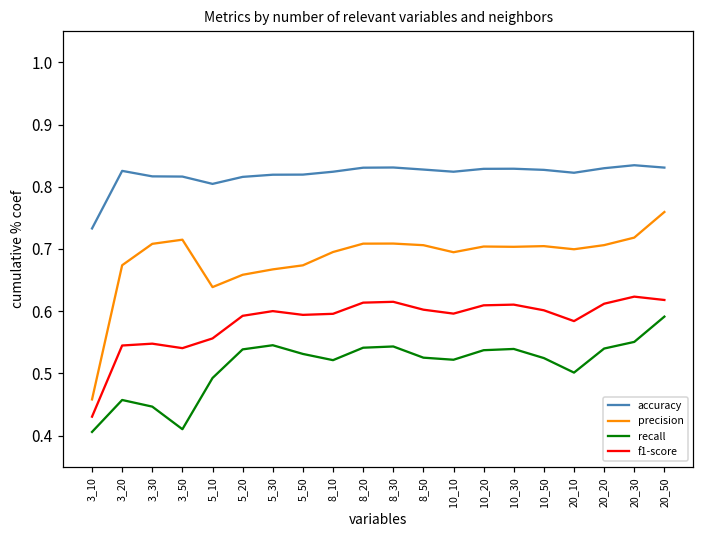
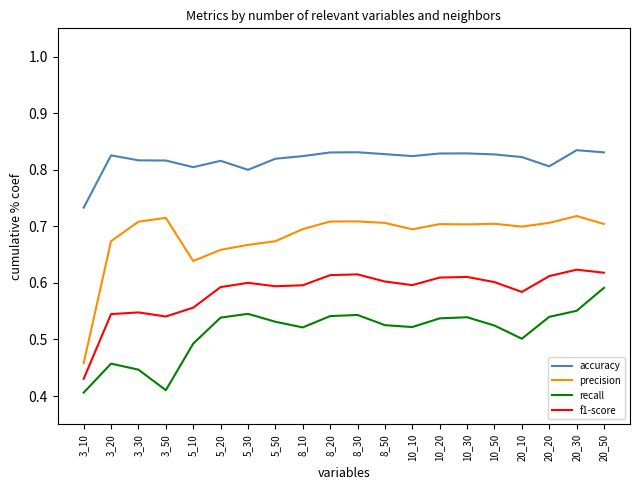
  {
    "accuracy": {
      "3_10": 0.73,
      "3_20": 0.83,
      "3_30": 0.82,
      "3_50": 0.82,
      "5_10": 0.80,
      "5_20": 0.82,
-     "5_30": 0.82,
+     "5_30": 0.80,
      "5_50": 0.82,
      "8_10": 0.82,
      "8_20": 0.83,
      "8_30": 0.83,
      "8_50": 0.83,
      "10_10": 0.82,
      "10_20": 0.83,
      "10_30": 0.83,
      "10_50": 0.83,
      "20_10": 0.82,
-     "20_20": 0.83,
+     "20_20": 0.81,
      "20_30": 0.83,
      "20_50": 0.83
    },
    "precision": {
      "3_10": 0.46,
      "3_20": 0.67,
      "3_30": 0.71,
      "3_50": 0.71,
      "5_10": 0.64,
      "5_20": 0.66,
      "5_30": 0.67,
      "5_50": 0.67,
      "8_10": 0.70,
      "8_20": 0.71,
      "8_30": 0.71,
      "8_50": 0.71,
      "10_10": 0.69,
      "10_20": 0.70,
      "10_30": 0.70,
      "10_50": 0.70,
      "20_10": 0.70,
      "20_20": 0.71,
      "20_30": 0.72,
-     "20_50": 0.76
+     "20_50": 0.70
    },
    "recall": {
      "3_10": 0.41,
      "3_20": 0.46,
      "3_30": 0.45,
      "3_50": 0.41,
      "5_10": 0.49,
      "5_20": 0.54,
      "5_30": 0.55,
      "5_50": 0.53,
      "8_10": 0.52,
      "8_20": 0.54,
      "8_30": 0.54,
      "8_50": 0.53,
      "10_10": 0.52,
      "10_20": 0.54,
      "10_30": 0.54,
      "10_50": 0.52,
      "20_10": 0.50,
      "20_20": 0.54,
      "20_30": 0.55,
      "20_50": 0.59
    },
    "f1-score": {
      "3_10": 0.43,
      "3_20": 0.54,
      "3_30": 0.55,
      "3_50": 0.54,
      "5_10": 0.56,
      "5_20": 0.59,
      "5_30": 0.60,
      "5_50": 0.59,
      "8_10": 0.60,
      "8_20": 0.61,
      "8_30": 0.62,
      "8_50": 0.60,
      "10_10": 0.60,
      "10_20": 0.61,
      "10_30": 0.61,
      "10_50": 0.60,
      "20_10": 0.58,
      "20_20": 0.61,
      "20_30": 0.62,
      "20_50": 0.62
    }
  }
